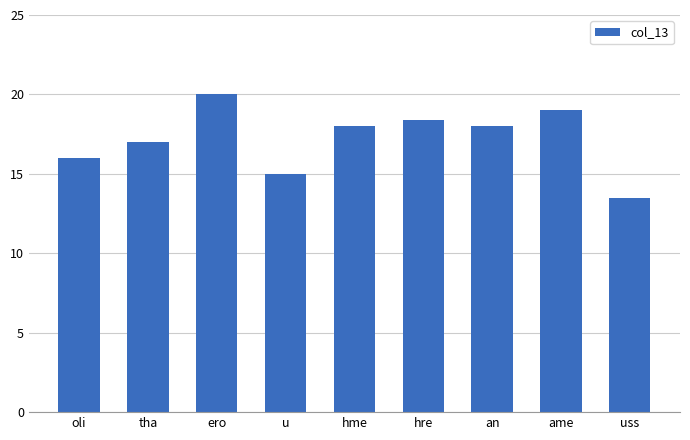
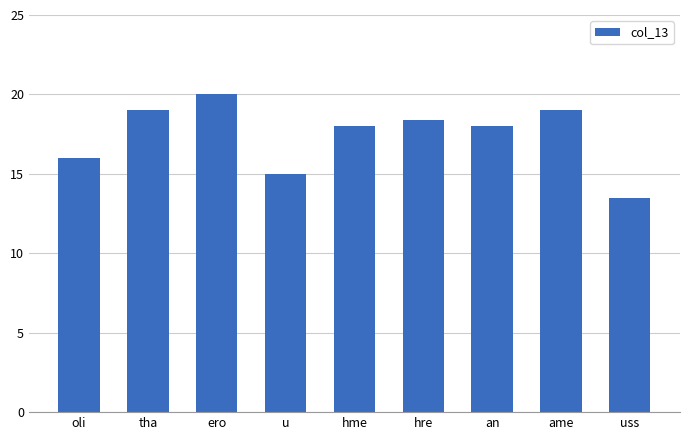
  {
    "oli": 16,
-   "tha": 17,
+   "tha": 19,
    "ero": 20,
    "u": 15,
    "hme": 18,
    "hre": 18.4,
    "an": 18,
    "ame": 19,
    "uss": 13.5
  }
